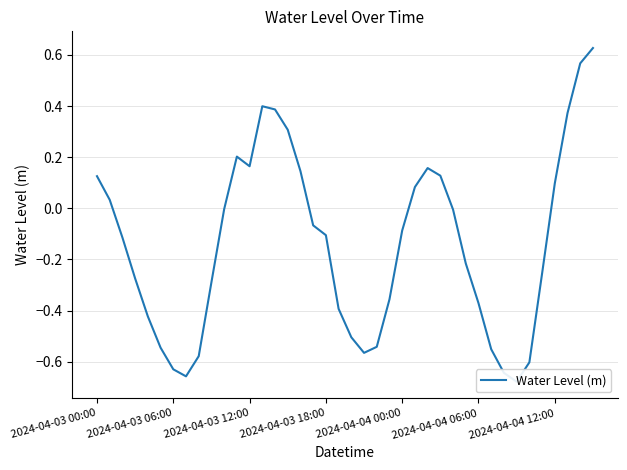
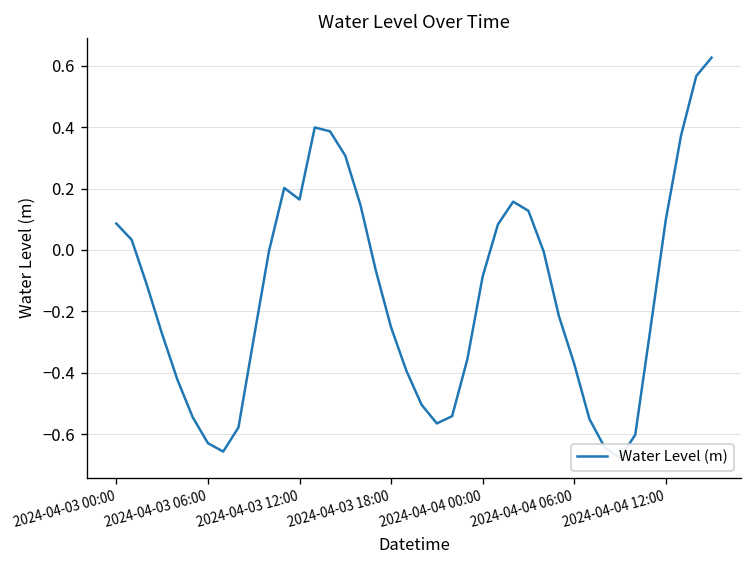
  {
-   "2024-04-03 00:00": 0.13,
+   "2024-04-03 00:00": 0.09,
    "2024-04-03 06:00": -0.63,
    "2024-04-03 12:00": 0.16,
-   "2024-04-03 18:00": -0.11,
+   "2024-04-03 18:00": -0.25,
    "2024-04-04 00:00": -0.09,
    "2024-04-04 06:00": -0.37,
    "2024-04-04 12:00": 0.10
  }
